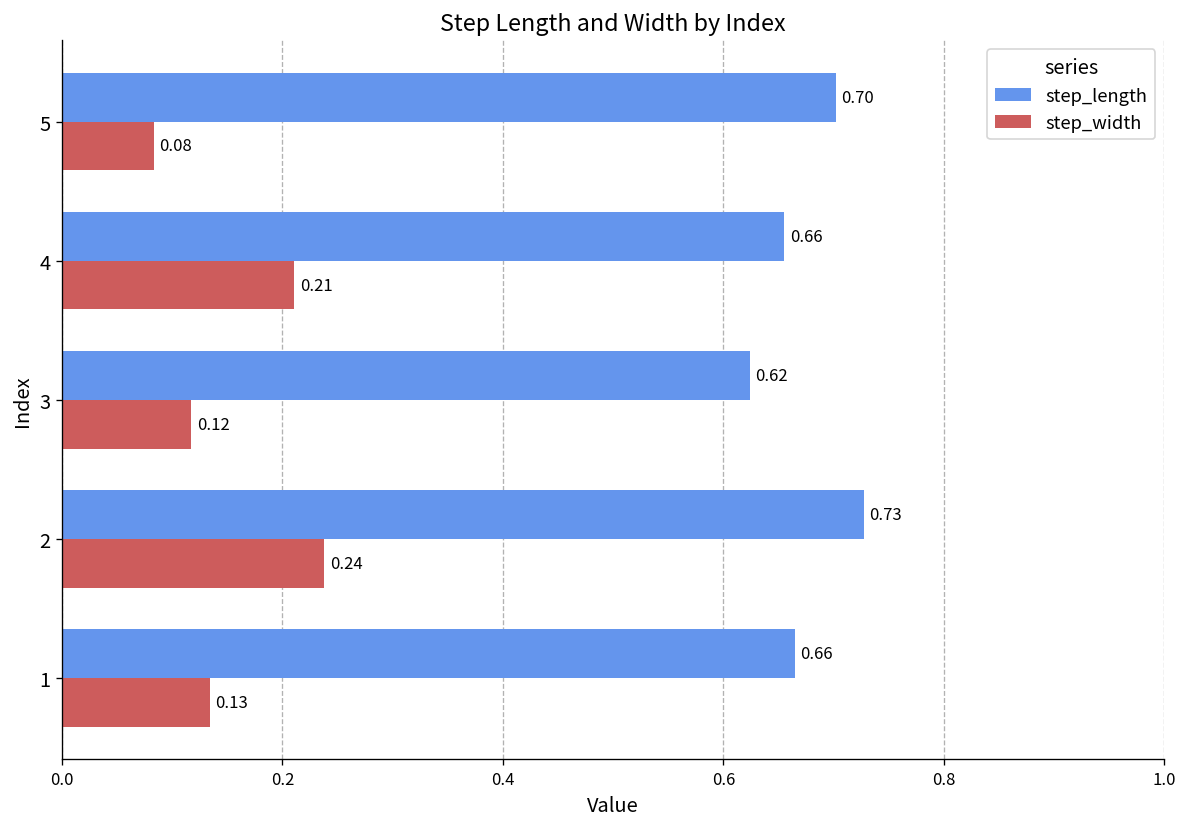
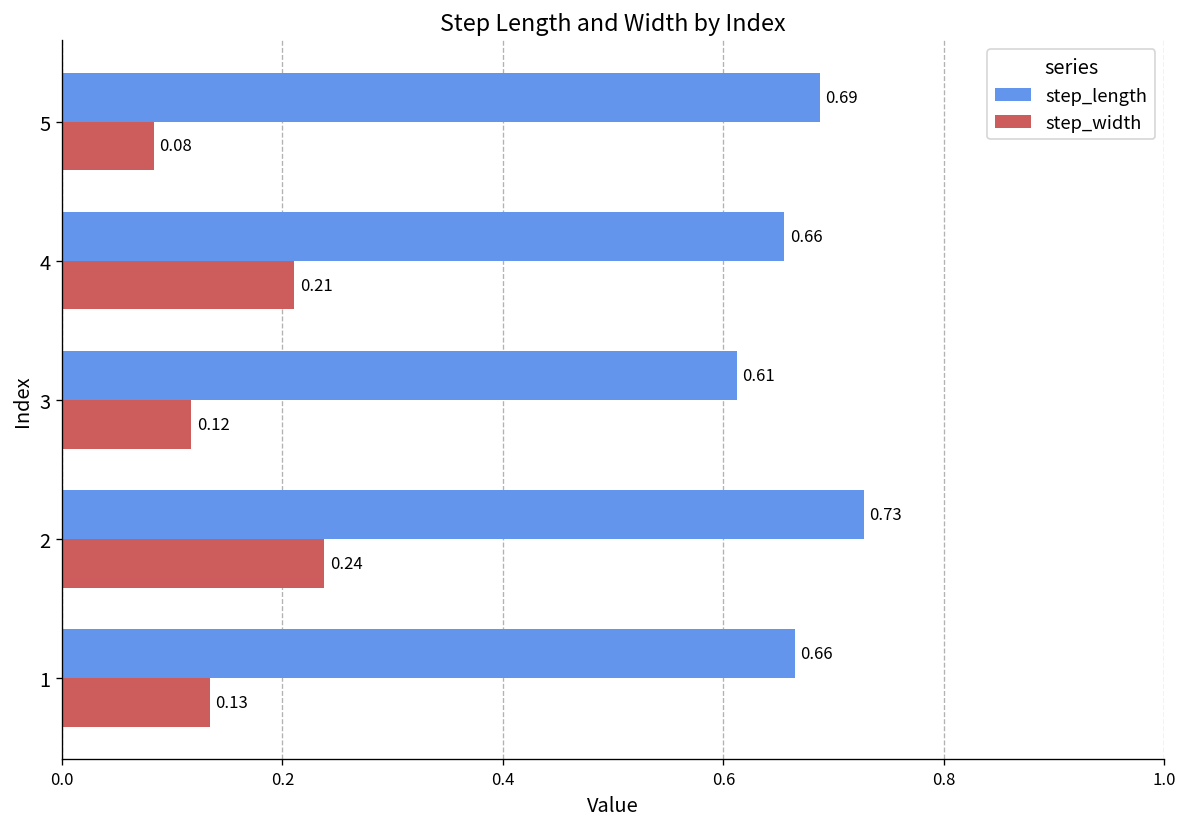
  {
    "step_length": {
-     "5": 0.70,
+     "5": 0.69,
      "4": 0.66,
-     "3": 0.62,
+     "3": 0.61,
      "2": 0.73,
      "1": 0.66
    },
    "step_width": {
      "5": 0.08,
      "4": 0.21,
      "3": 0.12,
      "2": 0.24,
      "1": 0.13
    }
  }
